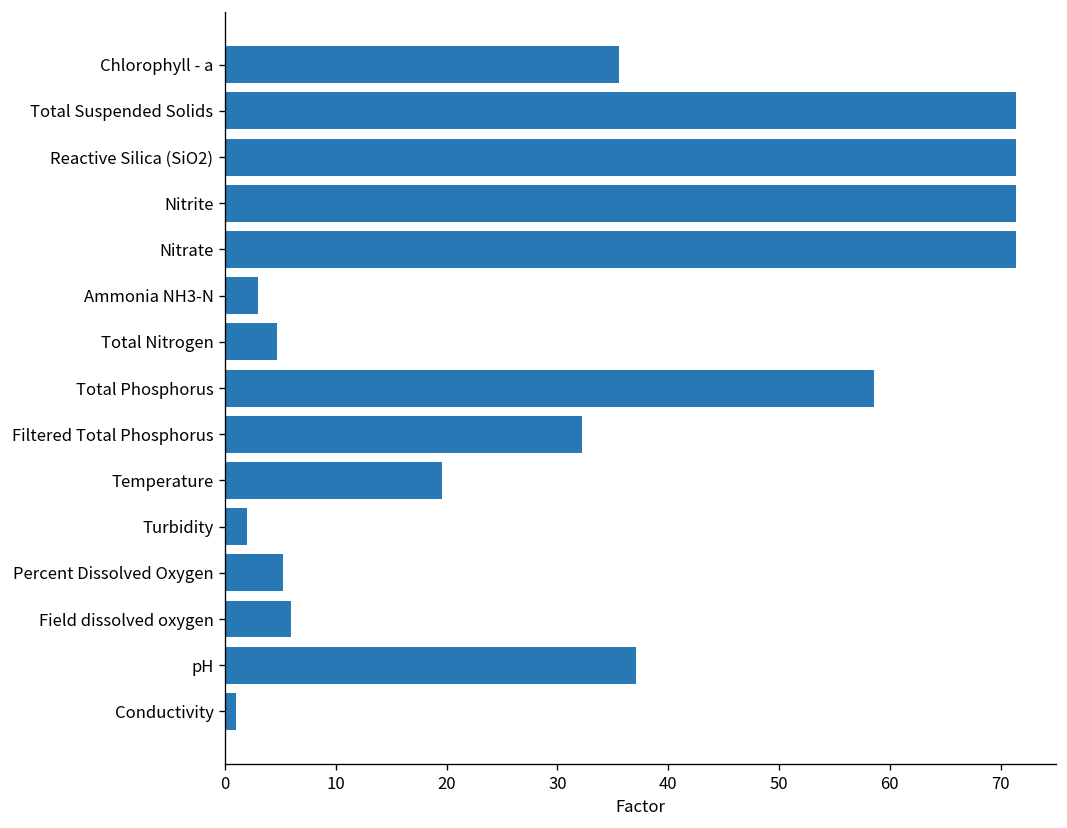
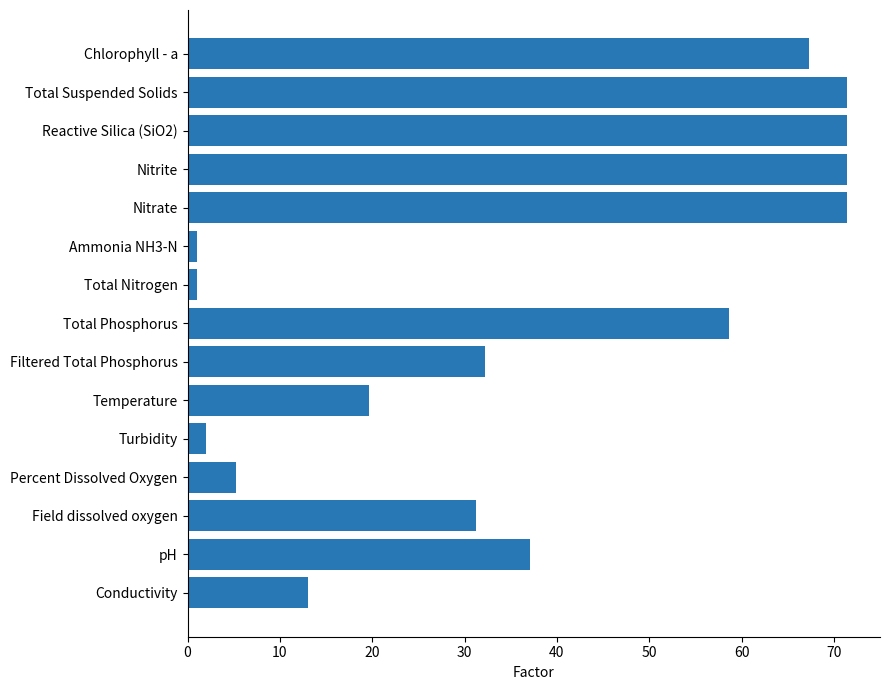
  {
-   "Chlorophyll - a": 36,
+   "Chlorophyll - a": 67,
    "Total Suspended Solids": 71,
    "Reactive Silica (SiO2)": 71,
    "Nitrite": 71,
    "Nitrate": 71,
-   "Ammonia NH3-N": 3,
-   "Total Nitrogen": 5,
+   "Ammonia NH3-N": 1,
+   "Total Nitrogen": 1,
    "Total Phosphorus": 59,
    "Filtered Total Phosphorus": 32,
    "Temperature": 20,
    "Turbidity": 2,
    "Percent Dissolved Oxygen": 5,
-   "Field dissolved oxygen": 6,
+   "Field dissolved oxygen": 31,
    "pH": 37,
-   "Conductivity": 1
+   "Conductivity": 13
  }
